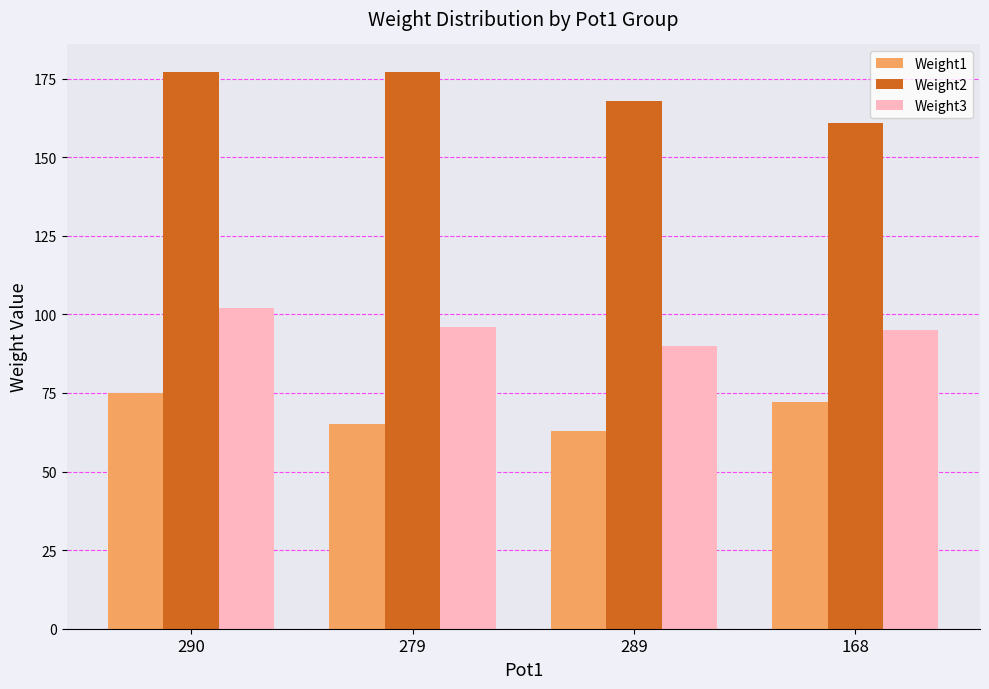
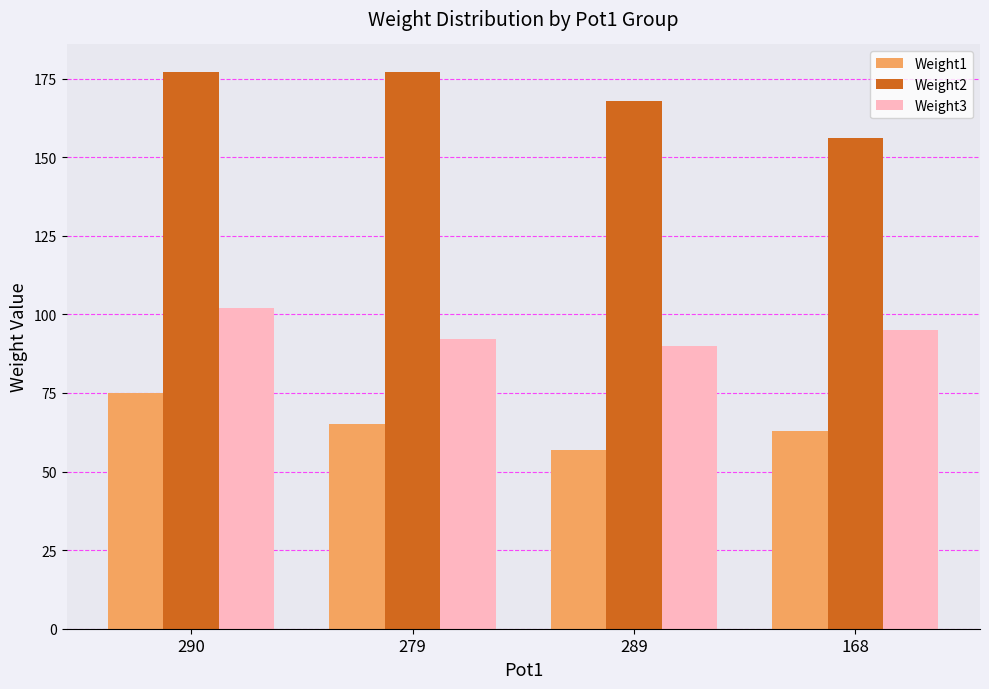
  {
    "Weight1": {
      "290": 75,
      "279": 65,
-     "289": 63,
-     "168": 72
+     "289": 57,
+     "168": 63
    },
    "Weight2": {
      "290": 177,
      "279": 177,
      "289": 168,
-     "168": 161
+     "168": 156
    },
    "Weight3": {
      "290": 102,
-     "279": 96,
+     "279": 92,
      "289": 90,
      "168": 95
    }
  }
